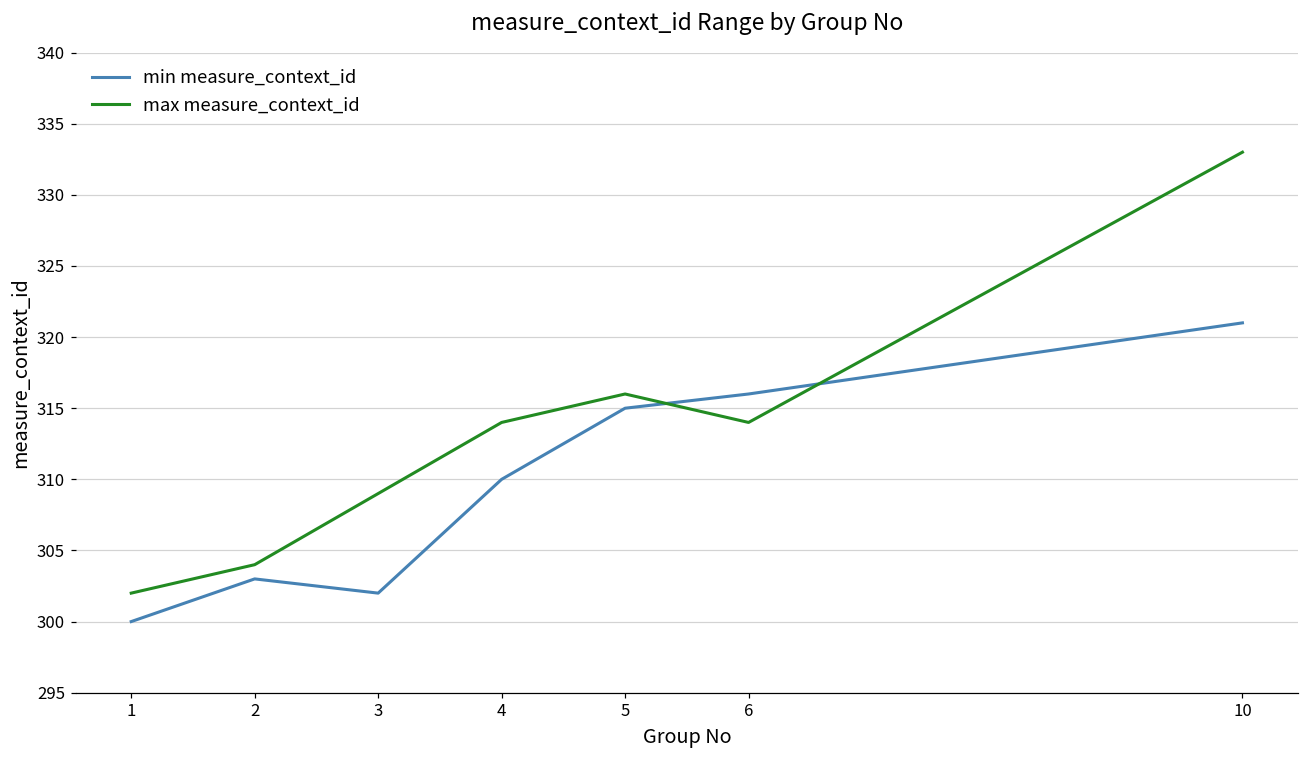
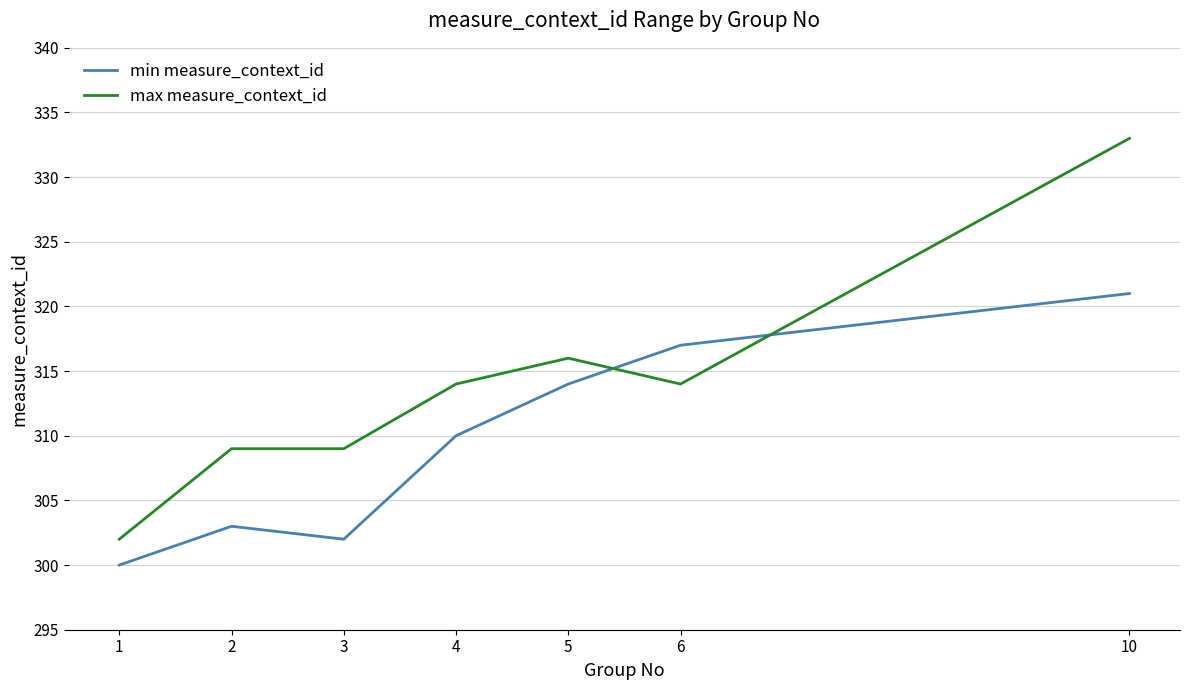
  {
    "min measure_context_id": {
      "1": 300,
      "2": 303,
      "3": 302,
      "4": 310,
-     "5": 315,
-     "6": 316,
+     "5": 314,
+     "6": 317,
      "10": 321
    },
    "max measure_context_id": {
      "1": 302,
-     "2": 304,
+     "2": 309,
      "3": 309,
      "4": 314,
      "5": 316,
      "6": 314,
      "10": 333
    }
  }
